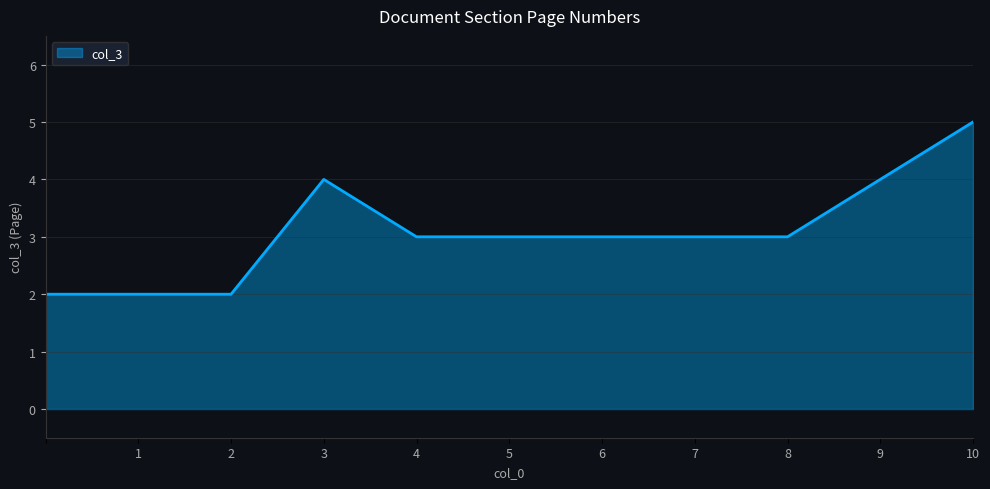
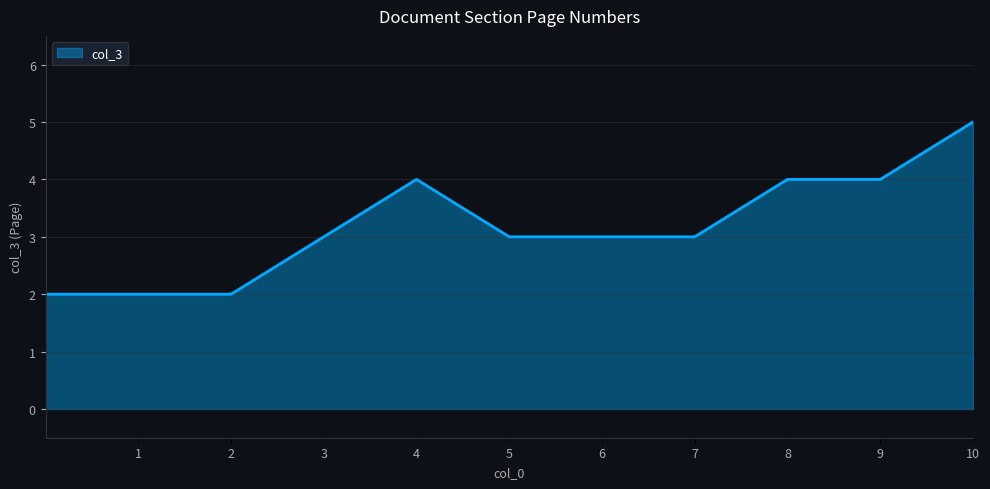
  {
    "1": 2,
    "2": 2,
-   "3": 4,
-   "4": 3,
+   "3": 3,
+   "4": 4,
    "5": 3,
    "6": 3,
    "7": 3,
-   "8": 3,
+   "8": 4,
    "9": 4,
    "10": 5
  }
